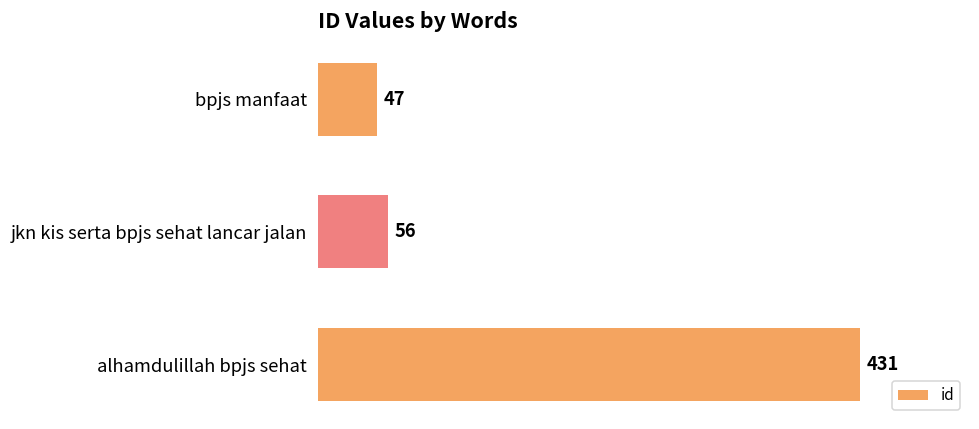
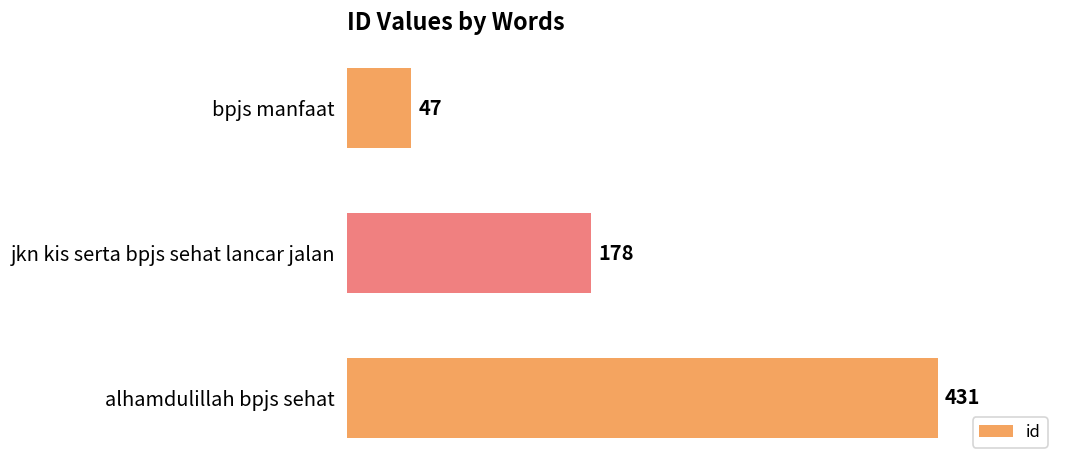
  {
    "bpjs manfaat": 47,
-   "jkn kis serta bpjs sehat lancar jalan": 56,
+   "jkn kis serta bpjs sehat lancar jalan": 178,
    "alhamdulillah bpjs sehat": 431
  }
